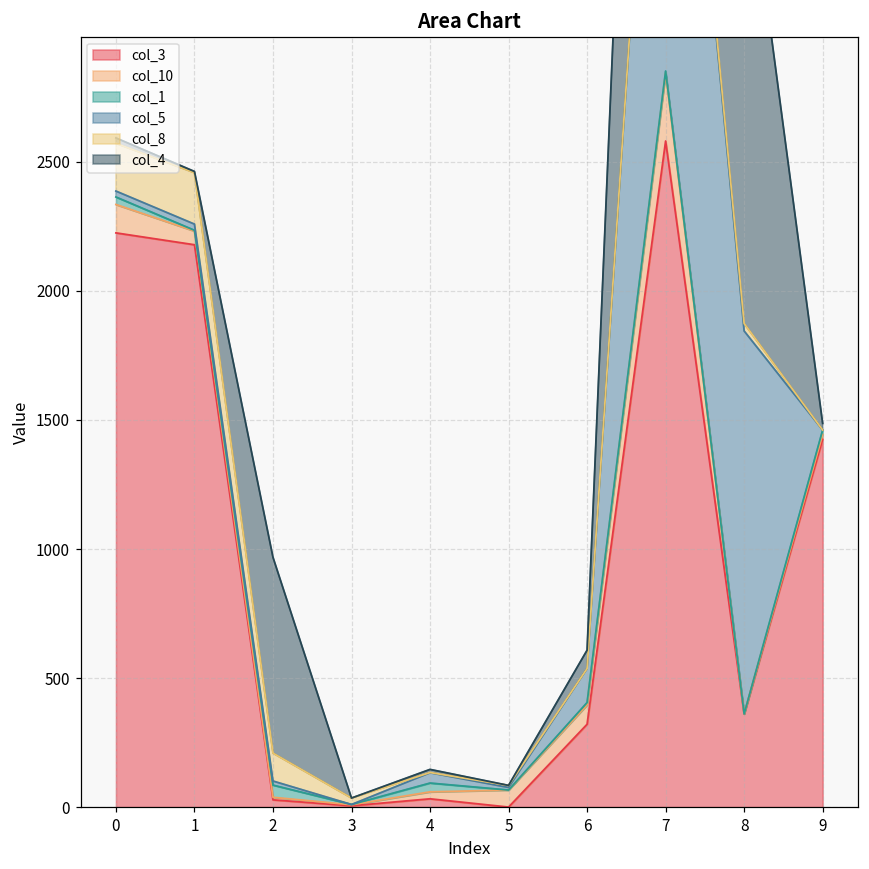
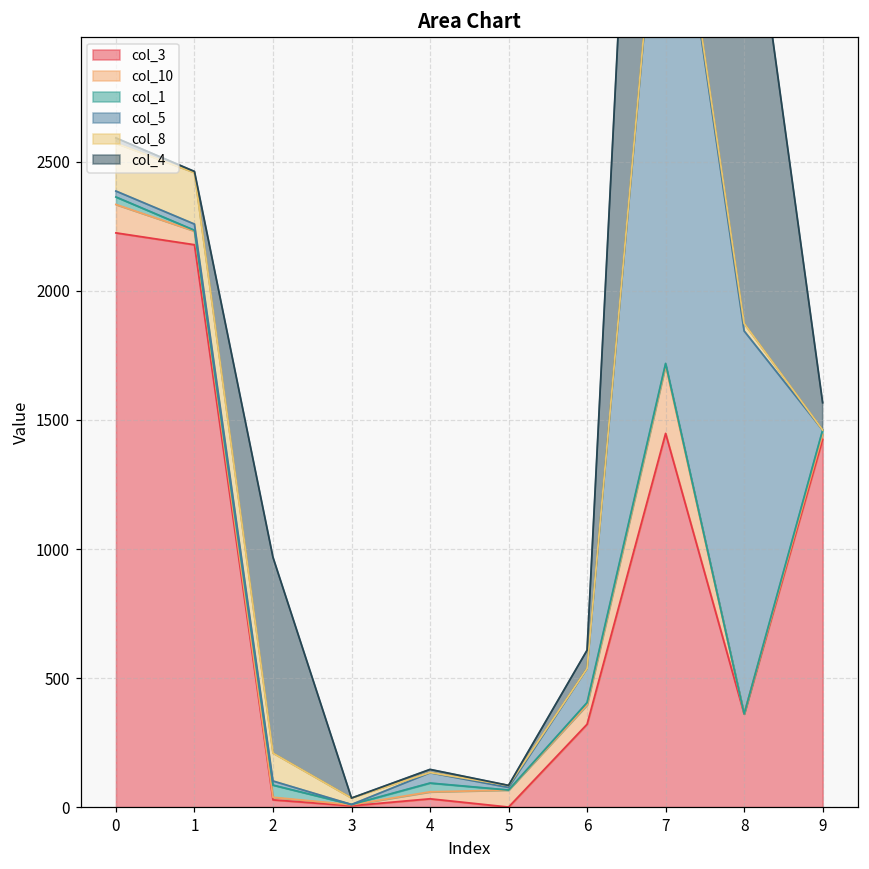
  {
    "col_3": {
      "0": 2230,
      "1": 2180,
      "4": 30,
      "5": 0,
      "6": 320,
-     "7": 2580,
+     "7": 1450,
      "9": 1430
    },
    "col_4": {
      "2": 760,
      "4": 10,
      "6": 70,
-     "9": 30
+     "9": 110
    }
  }
